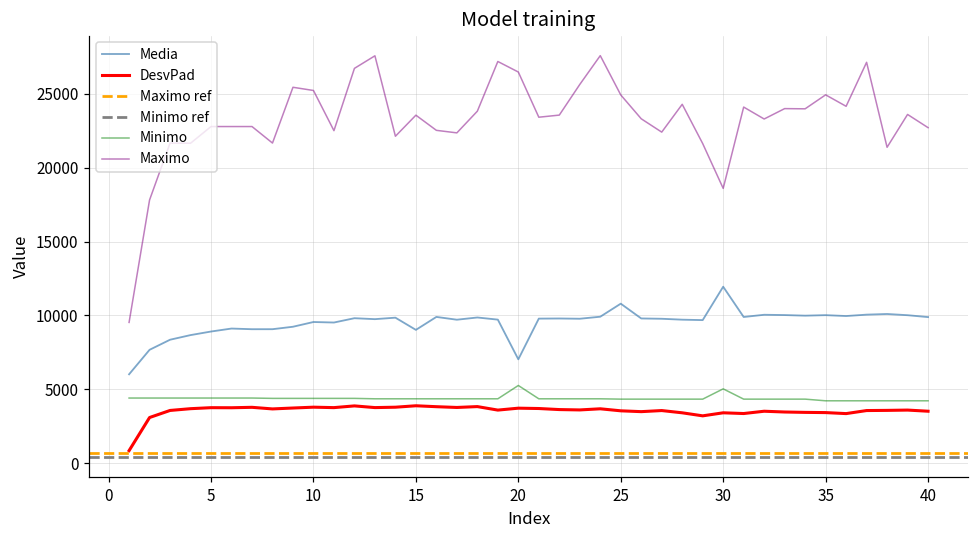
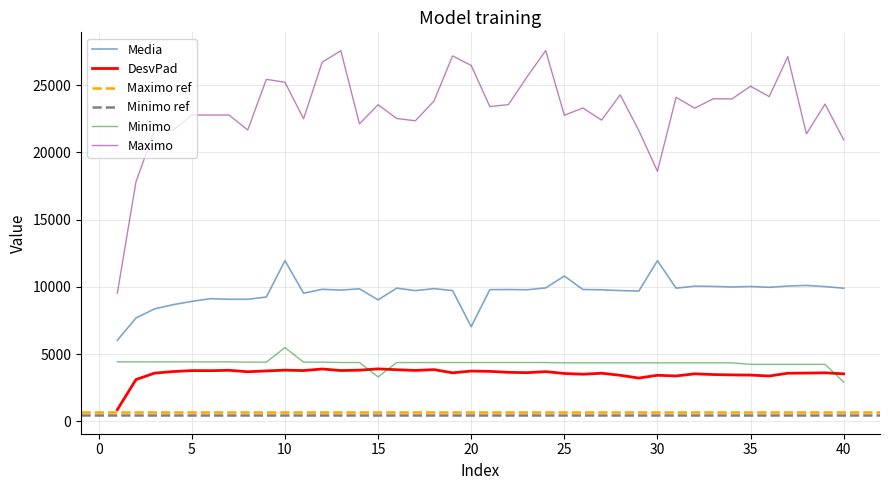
  {
    "Media": {
      "5": 8900,
-     "10": 9600,
+     "10": 11900,
      "15": 9000,
      "20": 7000,
      "25": 10800,
      "30": 11900,
      "35": 10000,
      "40": 9900
    },
    "DesvPad": {
      "5": 3800,
      "10": 3800,
      "15": 3900,
      "20": 3700,
      "25": 3600,
      "30": 3400,
      "35": 3400,
      "40": 3500
    },
    "Minimo": {
      "5": 4400,
-     "10": 4400,
-     "15": 4400,
-     "20": 5300,
+     "10": 5500,
+     "15": 3300,
+     "20": 4400,
      "25": 4300,
-     "30": 5000,
+     "30": 4300,
      "35": 4200,
-     "40": 4200
+     "40": 2900
    },
    "Maximo": {
      "10": 25200,
      "15": 23500,
      "20": 26500,
-     "25": 24900,
+     "25": 22800,
      "30": 18600,
      "35": 24900,
-     "40": 22700
+     "40": 20900
    }
  }
